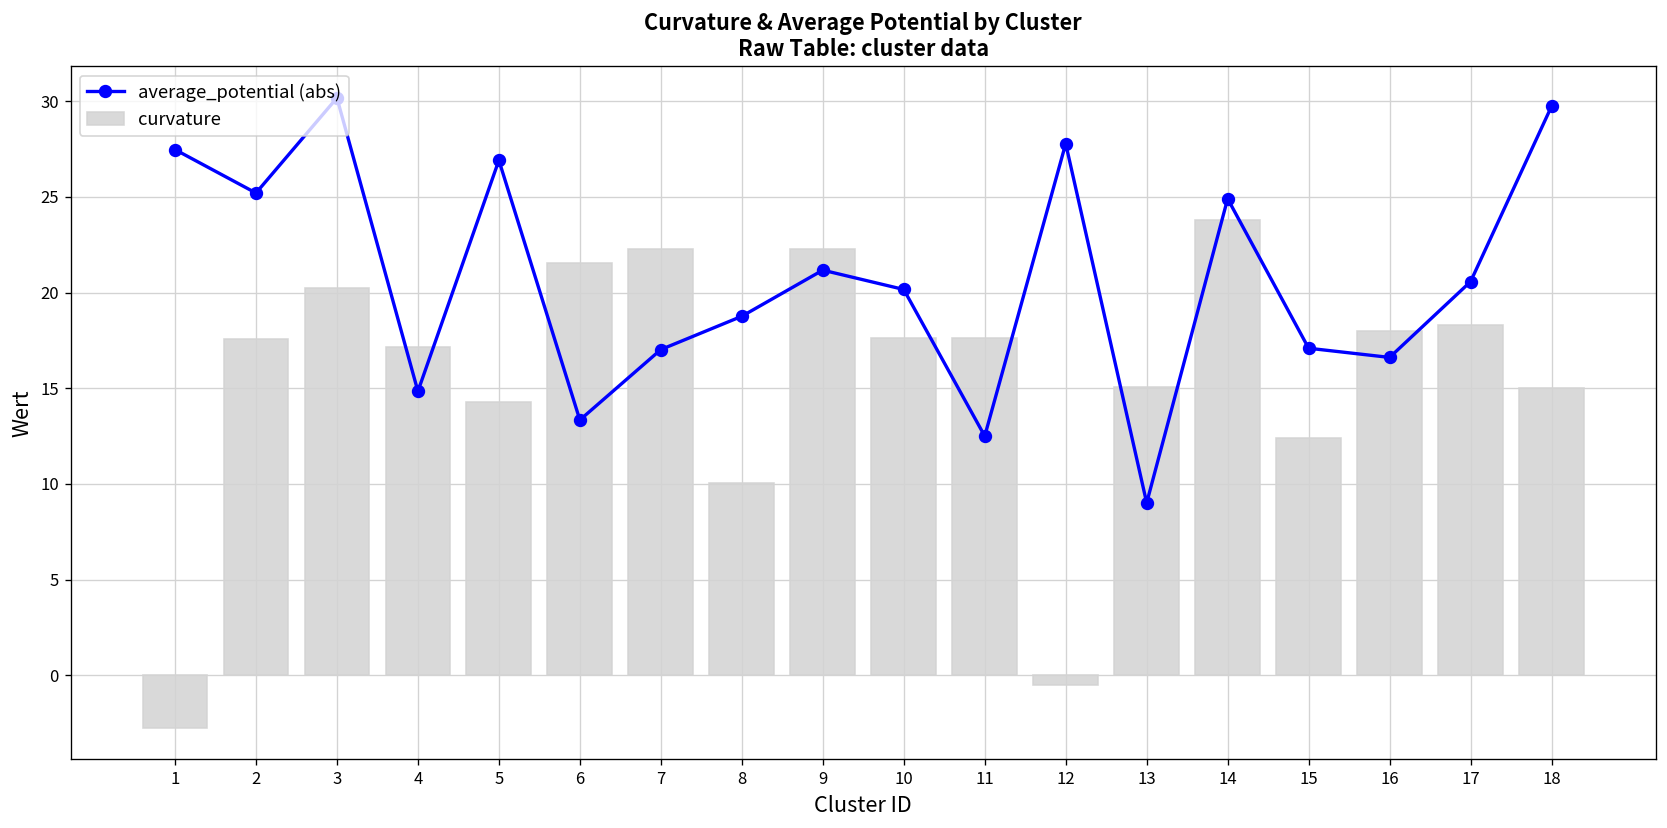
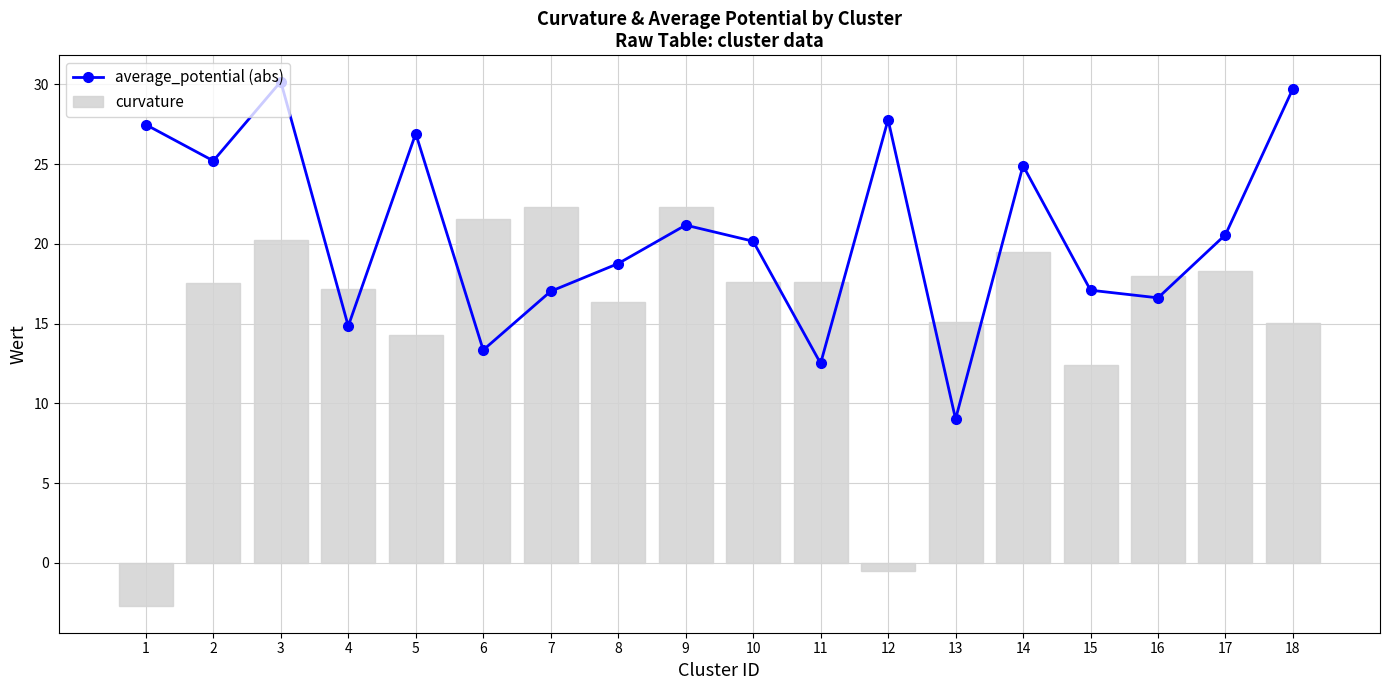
  {
    "average_potential (abs)": {
      "1": 27.5,
      "2": 25.2,
      "4": 14.8,
      "5": 26.9,
      "6": 13.3,
      "7": 17.0,
      "8": 18.8,
      "9": 21.2,
      "10": 20.2,
      "11": 12.5,
      "12": 27.8,
      "13": 9.0,
      "14": 24.9,
      "15": 17.1,
      "16": 16.6,
      "17": 20.6,
      "18": 29.7
    },
    "curvature": {
      "1": -2.7,
      "2": 17.6,
      "3": 20.2,
      "4": 17.2,
      "5": 14.3,
      "6": 21.5,
      "7": 22.3,
-     "8": 10.0,
+     "8": 16.3,
      "9": 22.3,
      "10": 17.6,
      "11": 17.6,
      "12": -0.5,
      "13": 15.1,
-     "14": 23.8,
+     "14": 19.5,
      "15": 12.4,
      "16": 18.0,
      "17": 18.3,
      "18": 15.0
    }
  }
